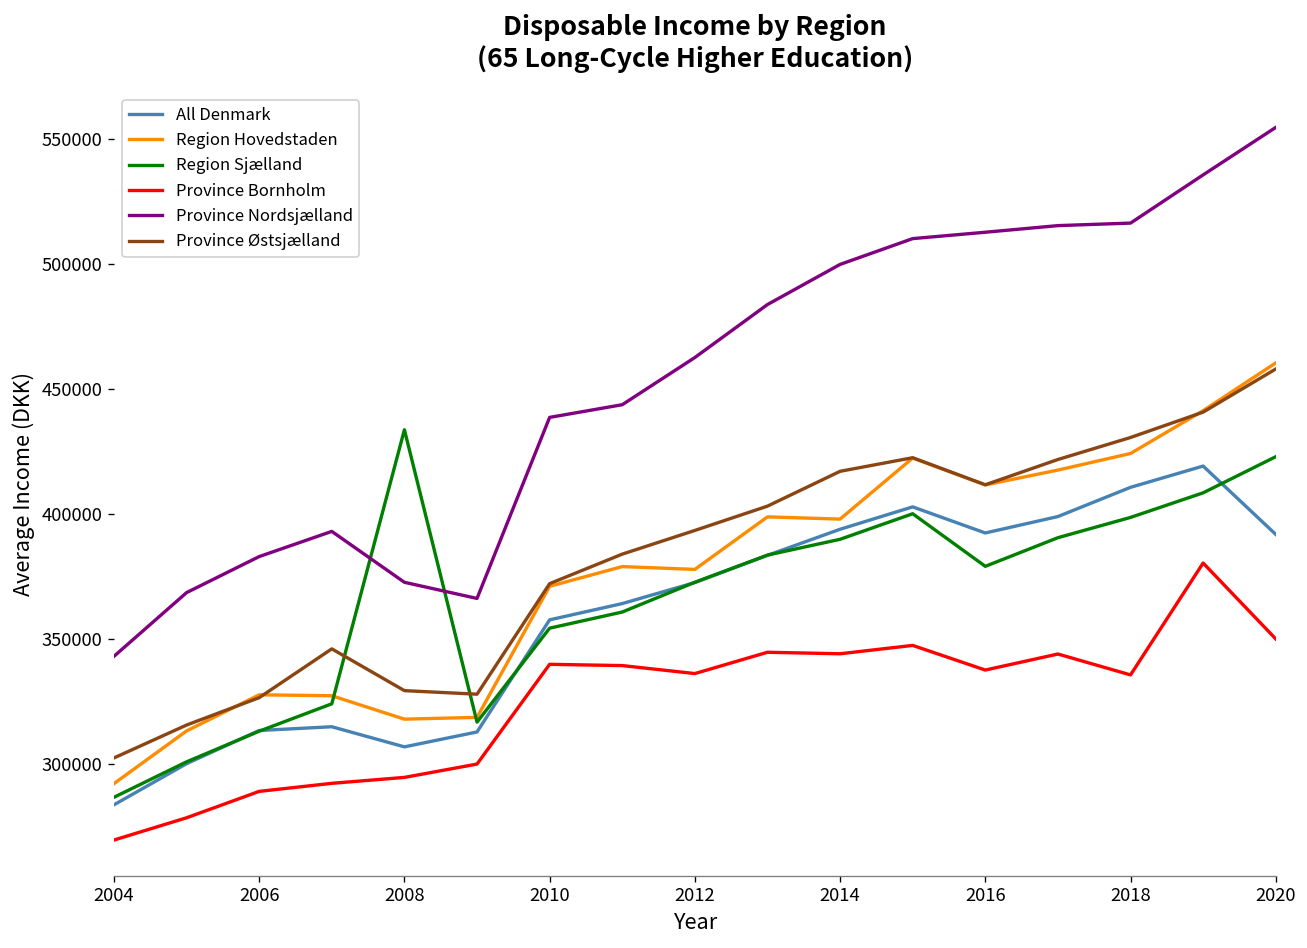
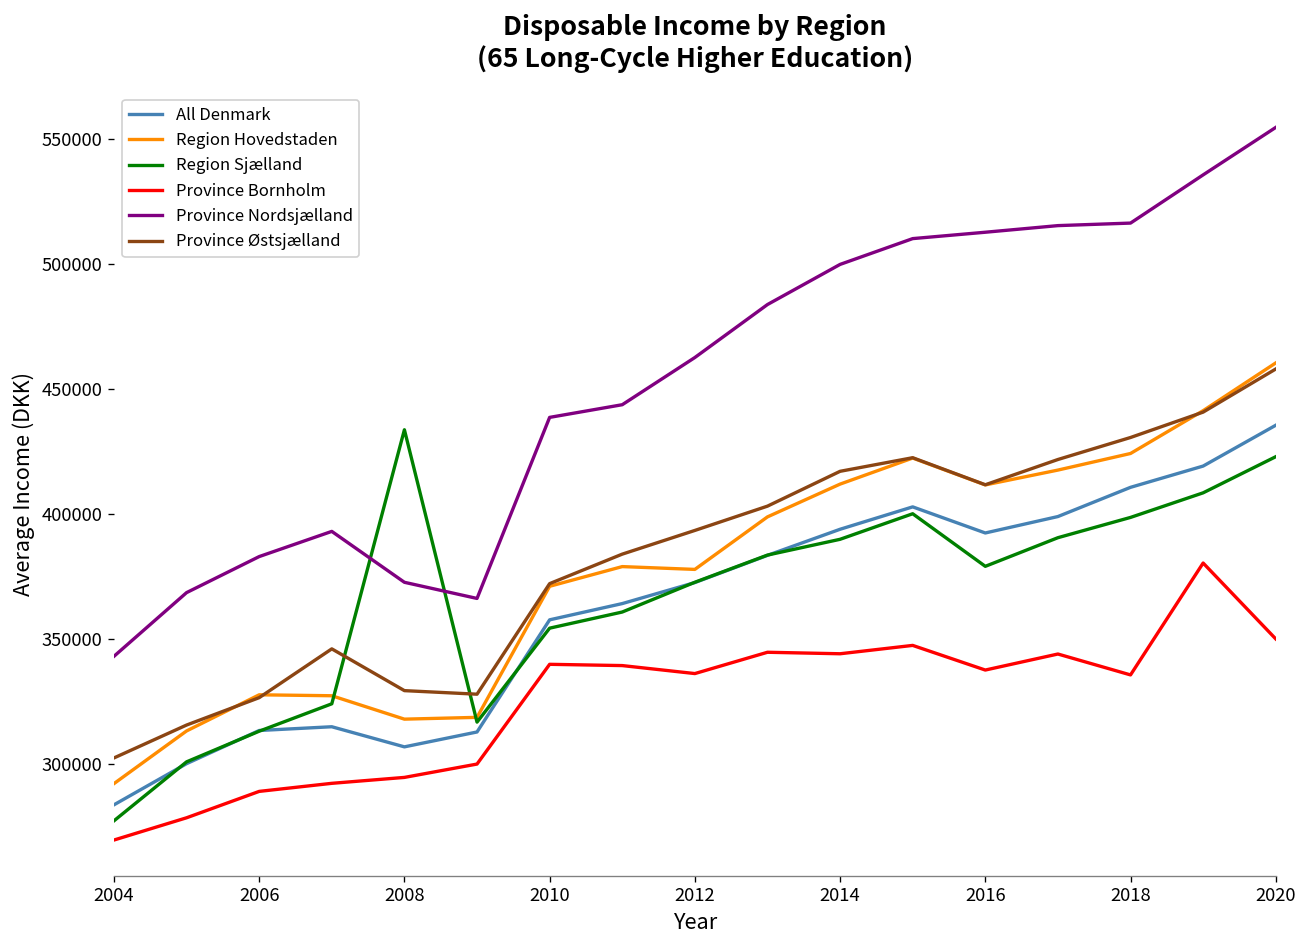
  {
    "All Denmark": {
      "2004": 283000,
      "2008": 307000,
      "2010": 358000,
      "2014": 394000,
      "2016": 392000,
      "2018": 411000,
-     "2020": 392000
+     "2020": 436000
    },
    "Region Hovedstaden": {
      "2004": 292000,
      "2008": 318000,
      "2012": 378000,
-     "2014": 398000,
+     "2014": 412000,
      "2018": 424000,
      "2020": 460000
    },
    "Region Sjælland": {
-     "2004": 286000,
+     "2004": 277000,
      "2008": 434000,
      "2010": 354000,
      "2014": 390000,
      "2016": 379000,
      "2018": 399000,
      "2020": 423000
    },
    "Province Bornholm": {
      "2004": 269000,
      "2006": 289000,
      "2008": 294000,
      "2010": 340000,
      "2012": 336000,
      "2014": 344000,
      "2016": 337000,
      "2018": 336000,
      "2020": 350000
    },
    "Province Nordsjælland": {
      "2004": 343000,
      "2006": 383000,
      "2008": 373000,
      "2010": 439000,
      "2012": 463000,
      "2014": 500000,
      "2016": 513000,
      "2018": 516000,
      "2020": 555000
    },
    "Province Østsjælland": {
      "2004": 302000,
      "2008": 329000,
      "2012": 393000,
      "2014": 417000,
      "2018": 431000,
      "2020": 458000
    }
  }
